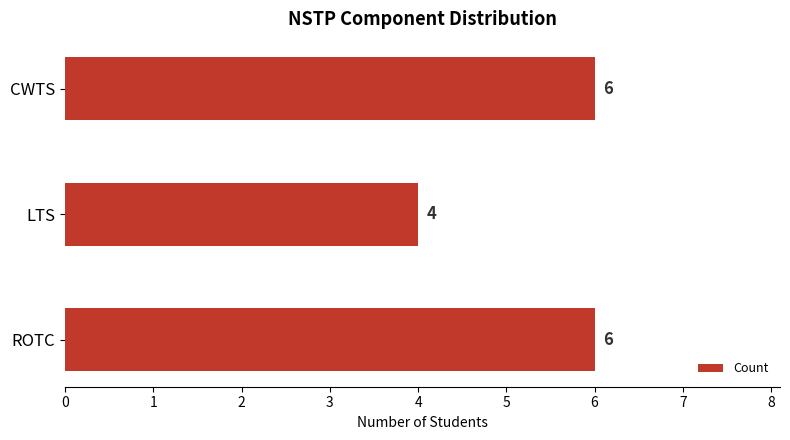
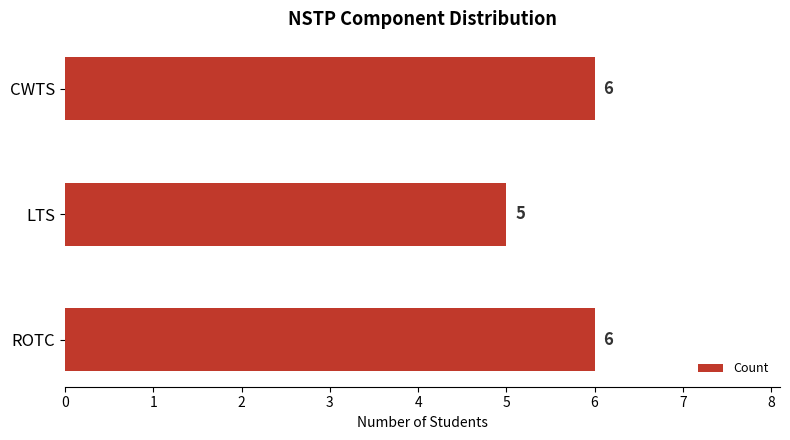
  {
    "CWTS": 6,
-   "LTS": 4,
+   "LTS": 5,
    "ROTC": 6
  }
